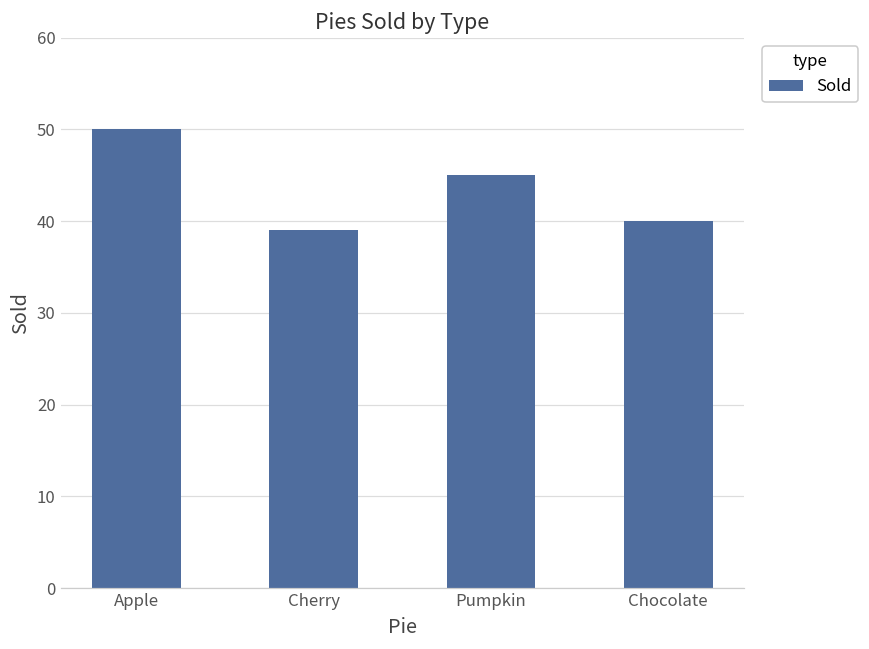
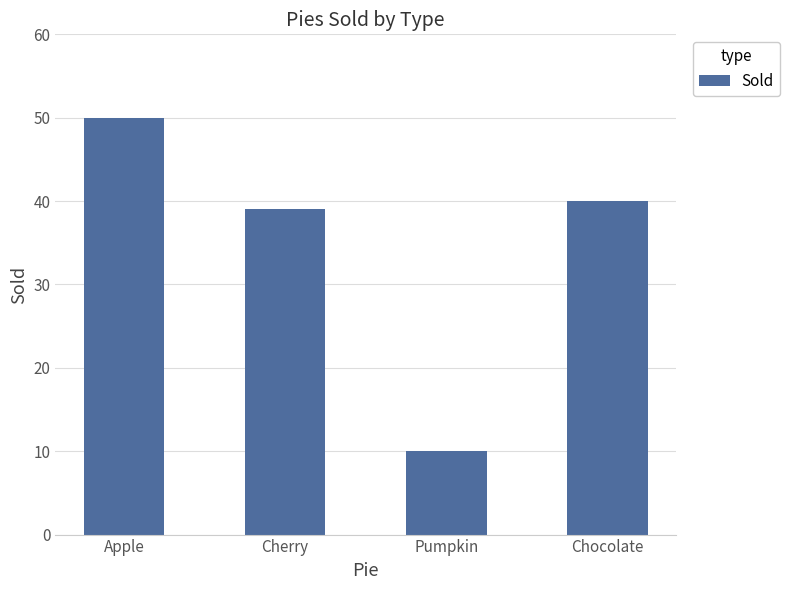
  {
    "Apple": 50,
    "Cherry": 39,
-   "Pumpkin": 45,
+   "Pumpkin": 10,
    "Chocolate": 40
  }
